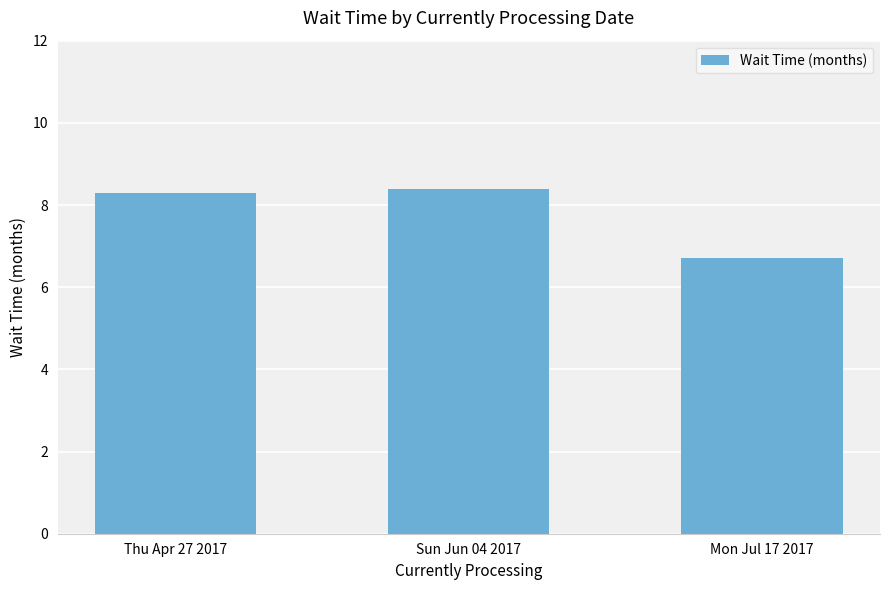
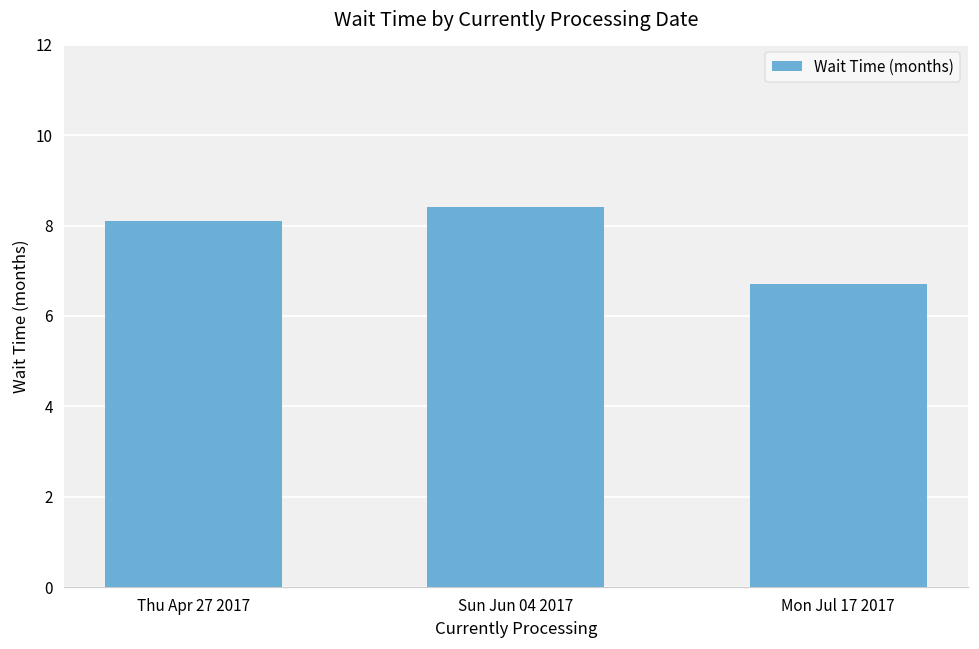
  {
-   "Thu Apr 27 2017": 8.3,
+   "Thu Apr 27 2017": 8.1,
    "Sun Jun 04 2017": 8.4,
    "Mon Jul 17 2017": 6.7
  }
